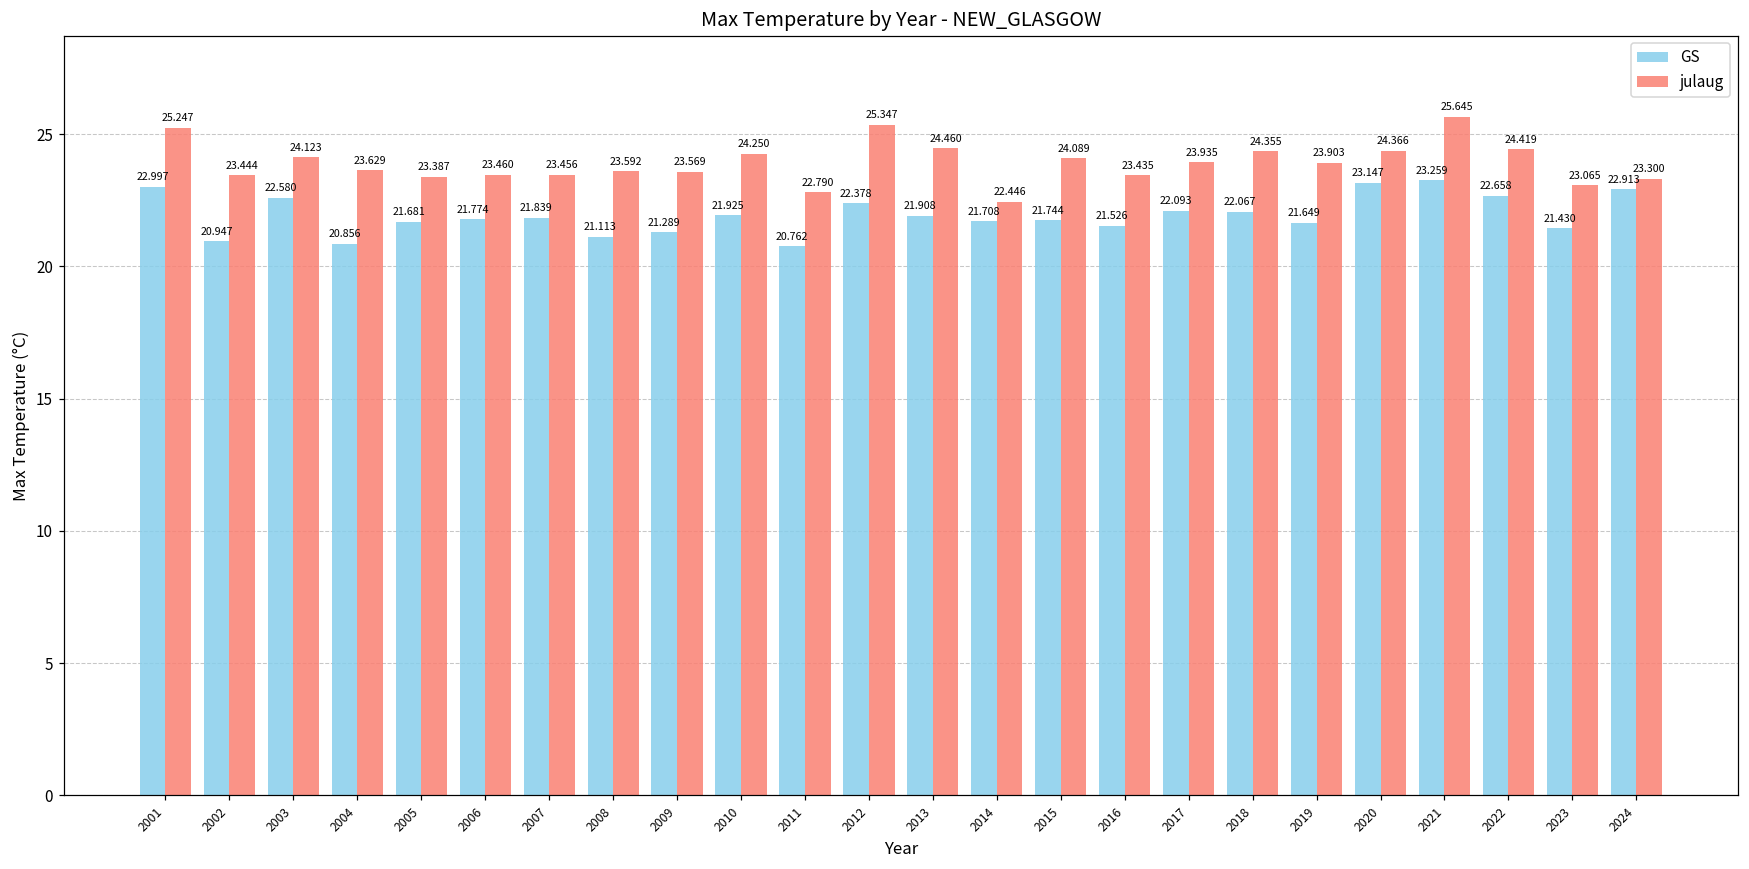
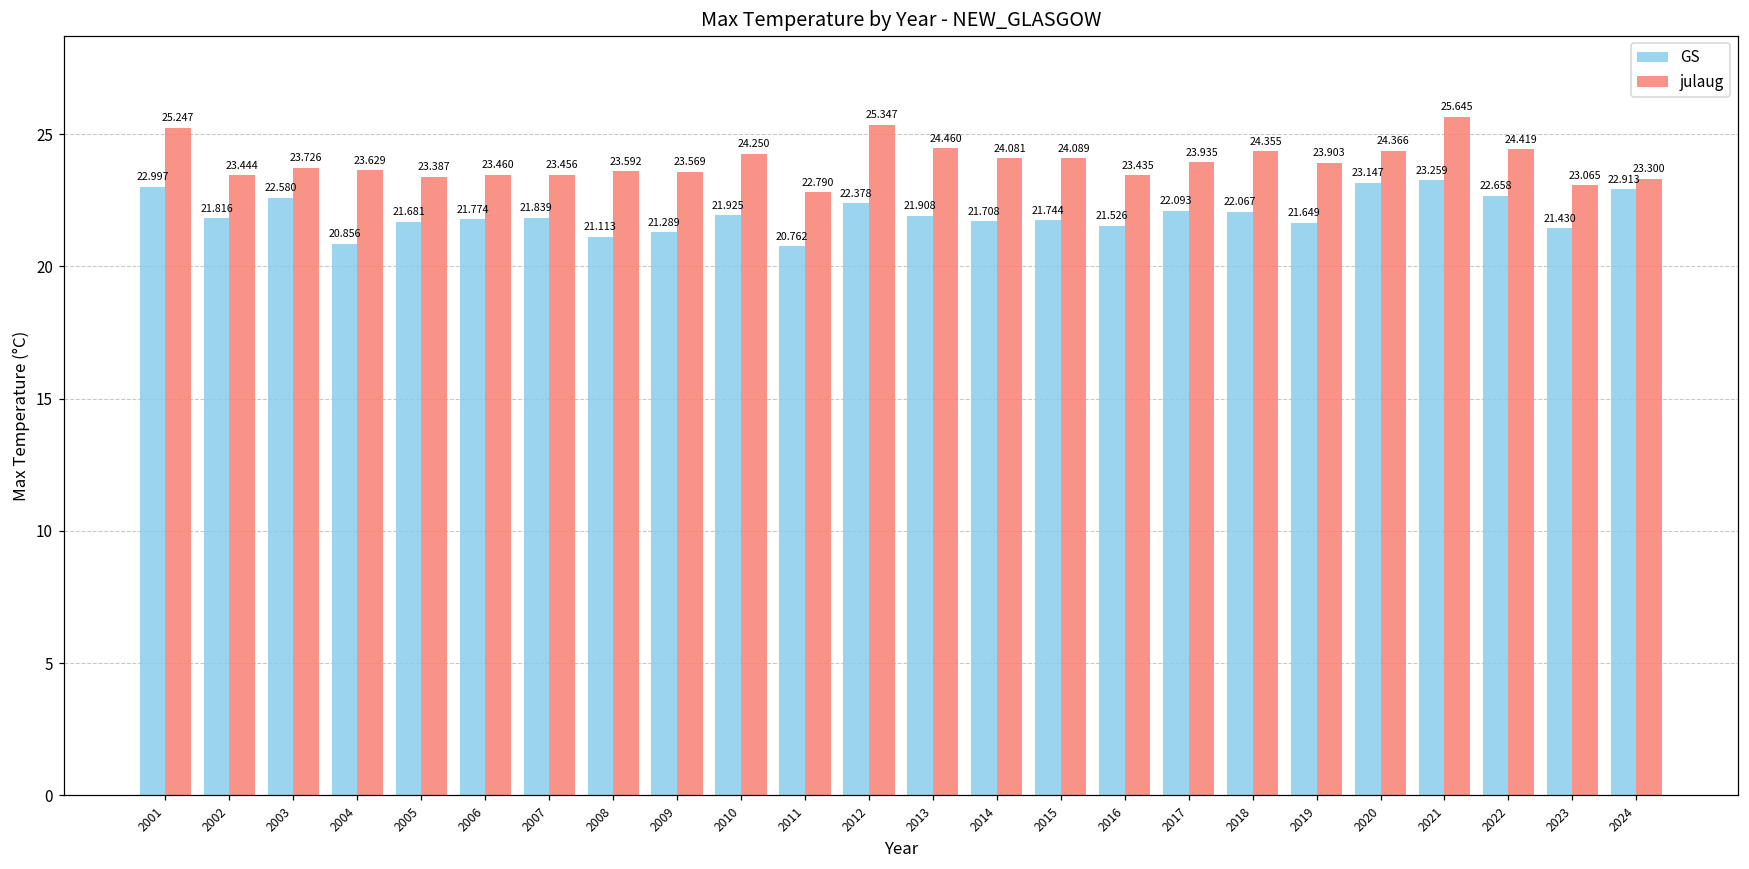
  {
    "GS": {
      "2001": 22.997,
-     "2002": 20.947,
+     "2002": 21.816,
      "2003": 22.580,
      "2004": 20.856,
      "2005": 21.681,
      "2006": 21.774,
      "2007": 21.839,
      "2008": 21.113,
      "2009": 21.289,
      "2010": 21.925,
      "2011": 20.762,
      "2012": 22.378,
      "2013": 21.908,
      "2014": 21.708,
      "2015": 21.744,
      "2016": 21.526,
      "2017": 22.093,
      "2018": 22.067,
      "2019": 21.649,
      "2020": 23.147,
      "2021": 23.259,
      "2022": 22.658,
      "2023": 21.430,
      "2024": 22.913
    },
    "julaug": {
      "2001": 25.247,
      "2002": 23.444,
-     "2003": 24.123,
+     "2003": 23.726,
      "2004": 23.629,
      "2005": 23.387,
      "2006": 23.460,
      "2007": 23.456,
      "2008": 23.592,
      "2009": 23.569,
      "2010": 24.250,
      "2011": 22.790,
      "2012": 25.347,
      "2013": 24.460,
-     "2014": 22.446,
+     "2014": 24.081,
      "2015": 24.089,
      "2016": 23.435,
      "2017": 23.935,
      "2018": 24.355,
      "2019": 23.903,
      "2020": 24.366,
      "2021": 25.645,
      "2022": 24.419,
      "2023": 23.065,
      "2024": 23.300
    }
  }
